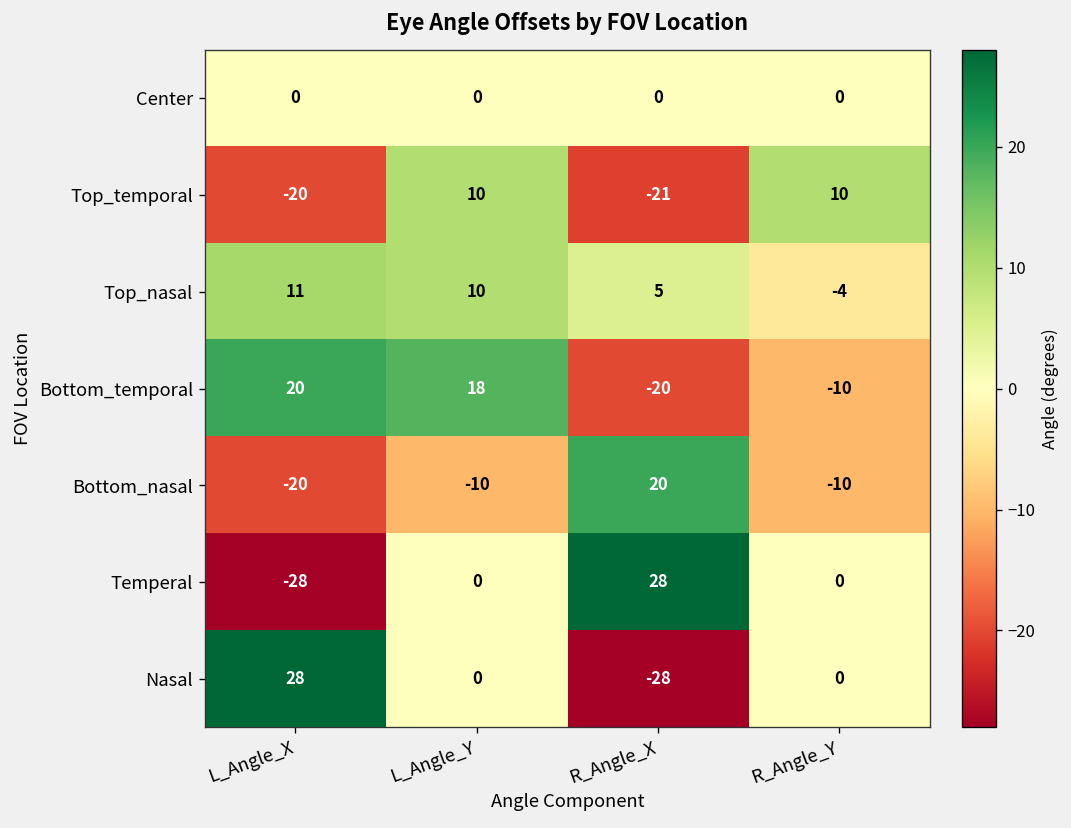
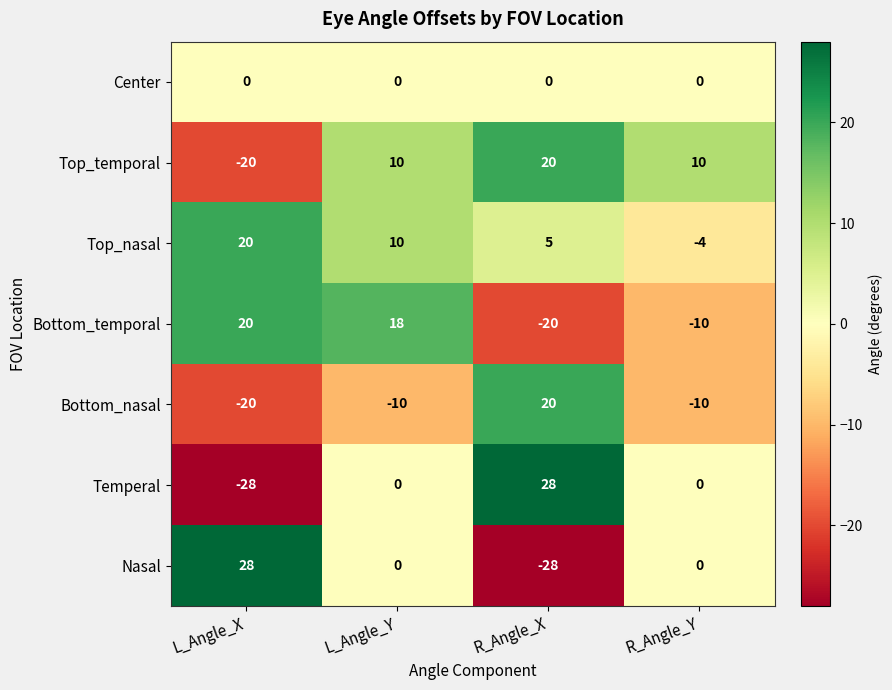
  {
    "Center": {
      "L_Angle_X": 0,
      "L_Angle_Y": 0,
      "R_Angle_X": 0,
      "R_Angle_Y": 0
    },
    "Top_temporal": {
      "L_Angle_X": -20,
      "L_Angle_Y": 10,
-     "R_Angle_X": -21,
+     "R_Angle_X": 20,
      "R_Angle_Y": 10
    },
    "Top_nasal": {
-     "L_Angle_X": 11,
+     "L_Angle_X": 20,
      "L_Angle_Y": 10,
      "R_Angle_X": 5,
      "R_Angle_Y": -4
    },
    "Bottom_temporal": {
      "L_Angle_X": 20,
      "L_Angle_Y": 18,
      "R_Angle_X": -20,
      "R_Angle_Y": -10
    },
    "Bottom_nasal": {
      "L_Angle_X": -20,
      "L_Angle_Y": -10,
      "R_Angle_X": 20,
      "R_Angle_Y": -10
    },
    "Temperal": {
      "L_Angle_X": -28,
      "L_Angle_Y": 0,
      "R_Angle_X": 28,
      "R_Angle_Y": 0
    },
    "Nasal": {
      "L_Angle_X": 28,
      "L_Angle_Y": 0,
      "R_Angle_X": -28,
      "R_Angle_Y": 0
    }
  }
